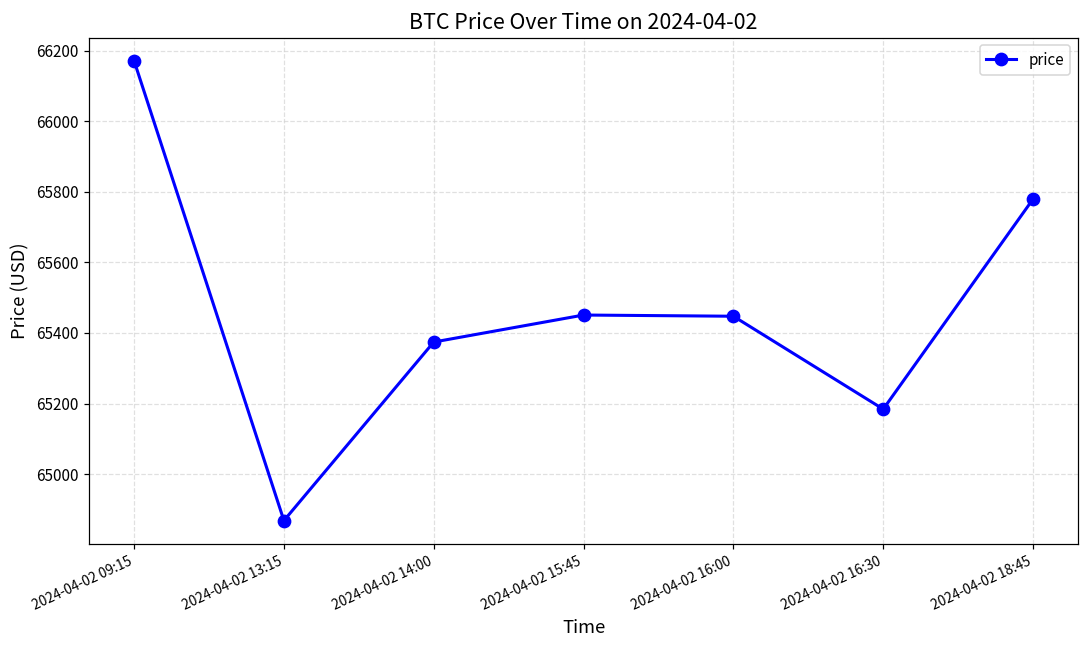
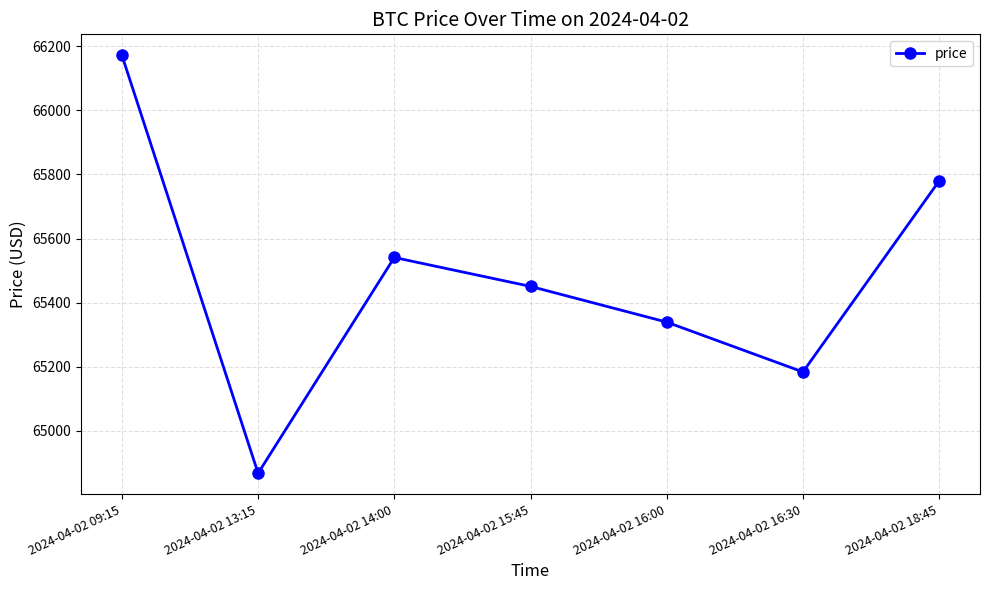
  {
    "2024-04-02 09:15": 66170,
    "2024-04-02 13:15": 64870,
-   "2024-04-02 14:00": 65370,
+   "2024-04-02 14:00": 65540,
    "2024-04-02 15:45": 65450,
-   "2024-04-02 16:00": 65450,
+   "2024-04-02 16:00": 65340,
    "2024-04-02 16:30": 65180,
    "2024-04-02 18:45": 65780
  }
